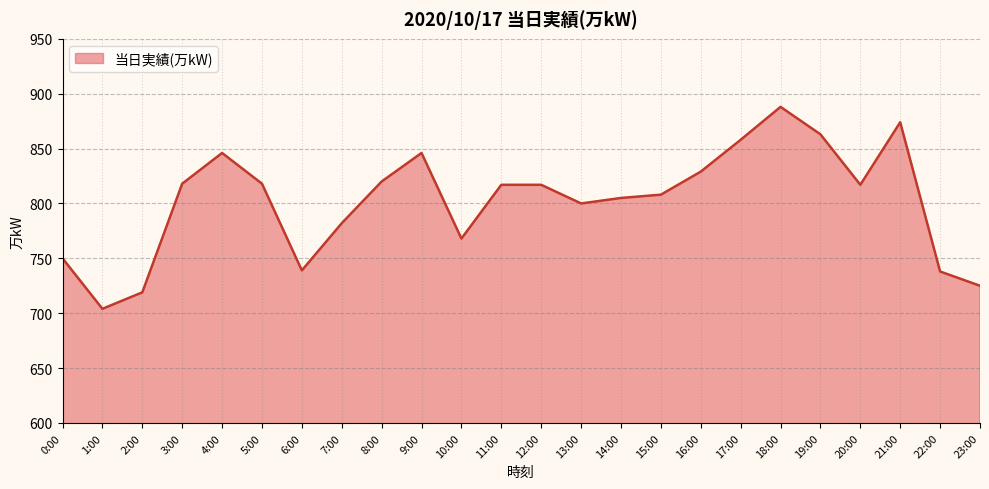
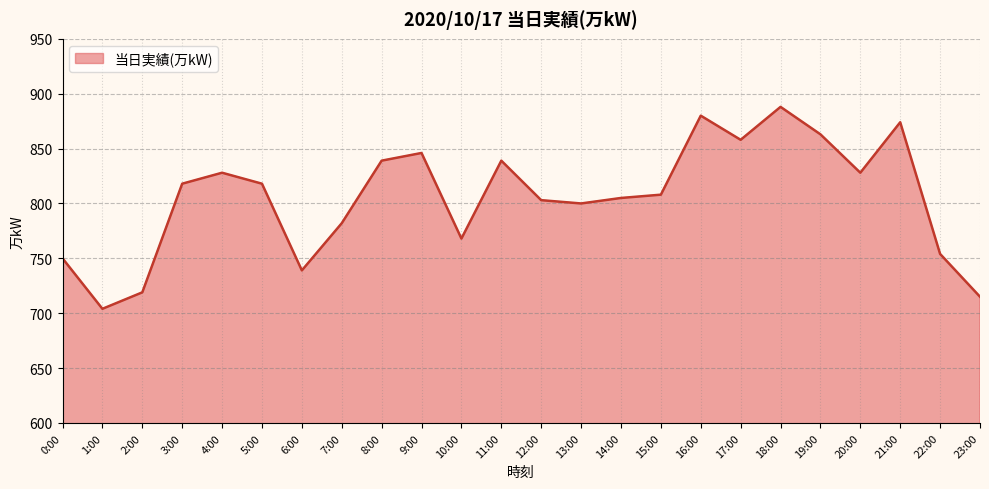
  {
    "0:00": 750,
    "1:00": 704,
    "2:00": 719,
    "3:00": 818,
-   "4:00": 846,
+   "4:00": 828,
    "5:00": 818,
    "6:00": 739,
    "7:00": 782,
-   "8:00": 820,
+   "8:00": 839,
    "9:00": 846,
    "10:00": 768,
-   "11:00": 817,
-   "12:00": 817,
+   "11:00": 839,
+   "12:00": 803,
    "13:00": 800,
    "14:00": 805,
    "15:00": 808,
-   "16:00": 829,
+   "16:00": 880,
    "17:00": 858,
    "18:00": 888,
    "19:00": 863,
-   "20:00": 817,
+   "20:00": 828,
    "21:00": 874,
-   "22:00": 738,
-   "23:00": 725
+   "22:00": 754,
+   "23:00": 715
  }
